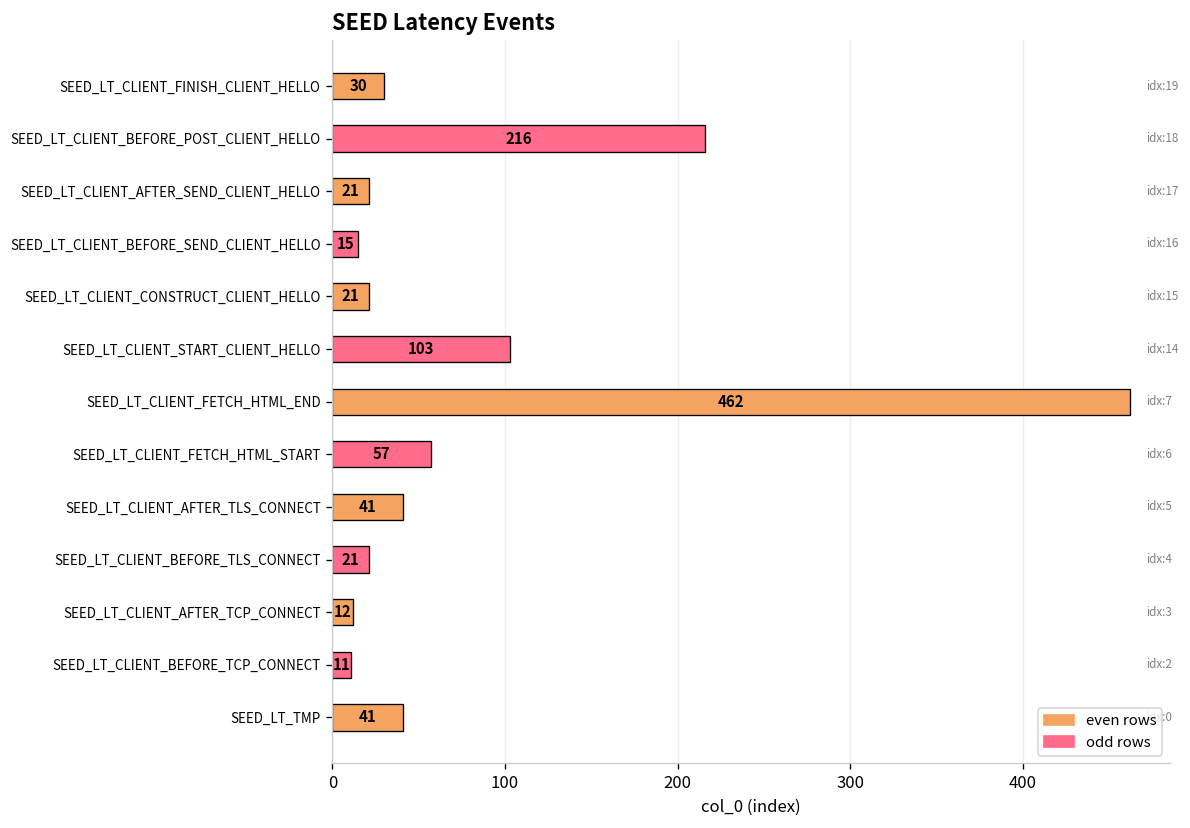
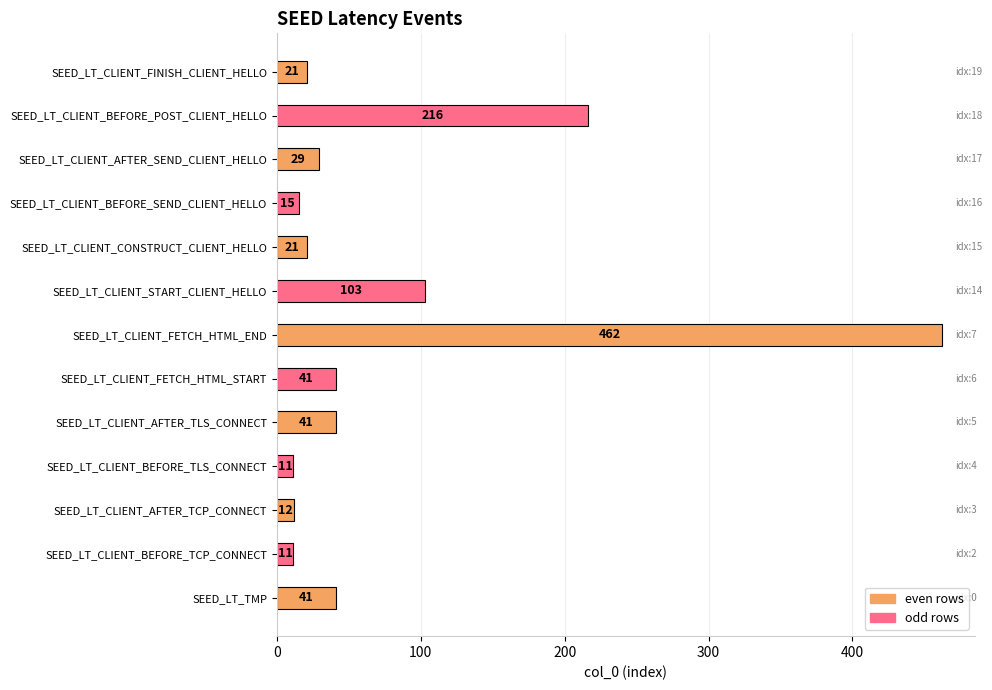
  {
-   "SEED_LT_CLIENT_FINISH_CLIENT_HELLO": 30,
+   "SEED_LT_CLIENT_FINISH_CLIENT_HELLO": 21,
    "SEED_LT_CLIENT_BEFORE_POST_CLIENT_HELLO": 216,
-   "SEED_LT_CLIENT_AFTER_SEND_CLIENT_HELLO": 21,
+   "SEED_LT_CLIENT_AFTER_SEND_CLIENT_HELLO": 29,
    "SEED_LT_CLIENT_BEFORE_SEND_CLIENT_HELLO": 15,
    "SEED_LT_CLIENT_CONSTRUCT_CLIENT_HELLO": 21,
    "SEED_LT_CLIENT_START_CLIENT_HELLO": 103,
    "SEED_LT_CLIENT_FETCH_HTML_END": 462,
-   "SEED_LT_CLIENT_FETCH_HTML_START": 57,
+   "SEED_LT_CLIENT_FETCH_HTML_START": 41,
    "SEED_LT_CLIENT_AFTER_TLS_CONNECT": 41,
-   "SEED_LT_CLIENT_BEFORE_TLS_CONNECT": 21,
+   "SEED_LT_CLIENT_BEFORE_TLS_CONNECT": 11,
    "SEED_LT_CLIENT_AFTER_TCP_CONNECT": 12,
    "SEED_LT_CLIENT_BEFORE_TCP_CONNECT": 11,
    "SEED_LT_TMP": 41
  }
